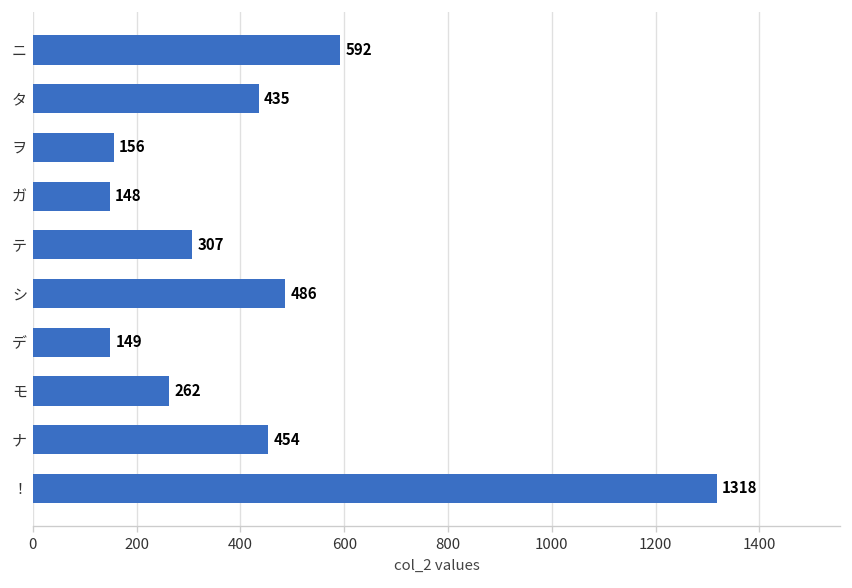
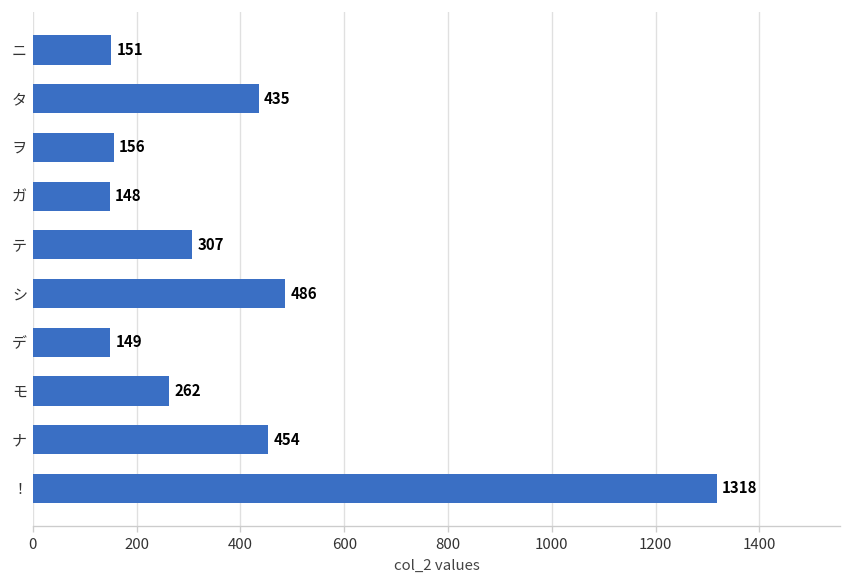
  {
-   "ニ": 592,
+   "ニ": 151,
    "タ": 435,
    "ヲ": 156,
    "ガ": 148,
    "テ": 307,
    "シ": 486,
    "デ": 149,
    "モ": 262,
    "ナ": 454,
    "！": 1318
  }
